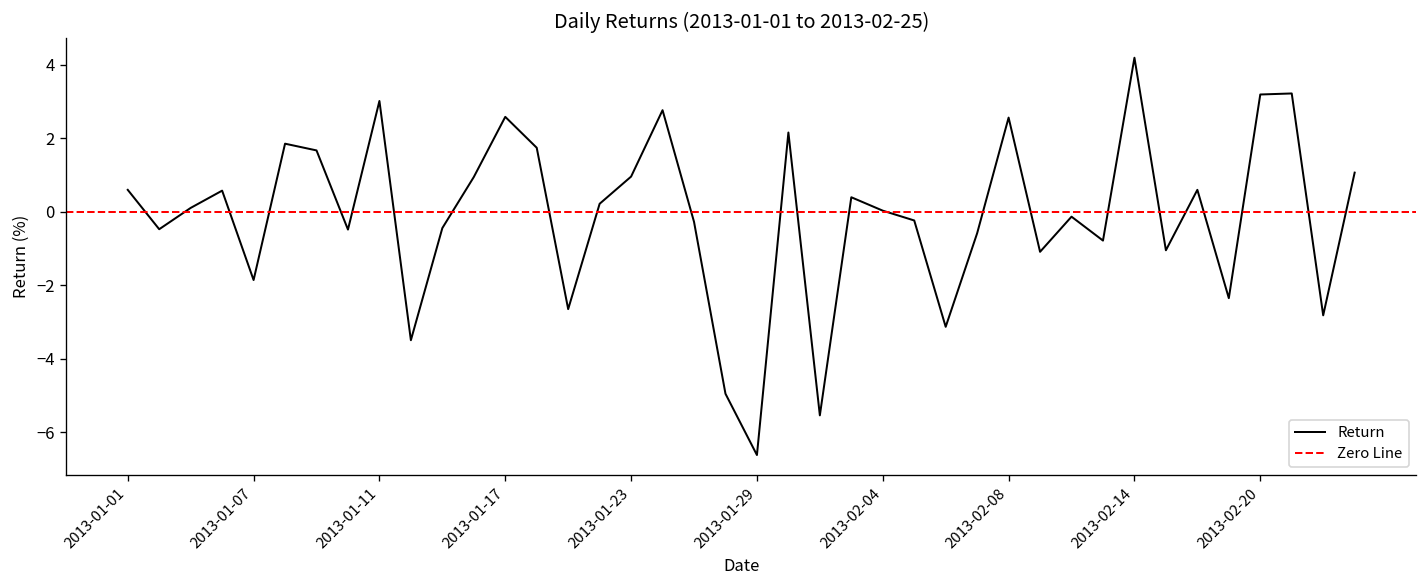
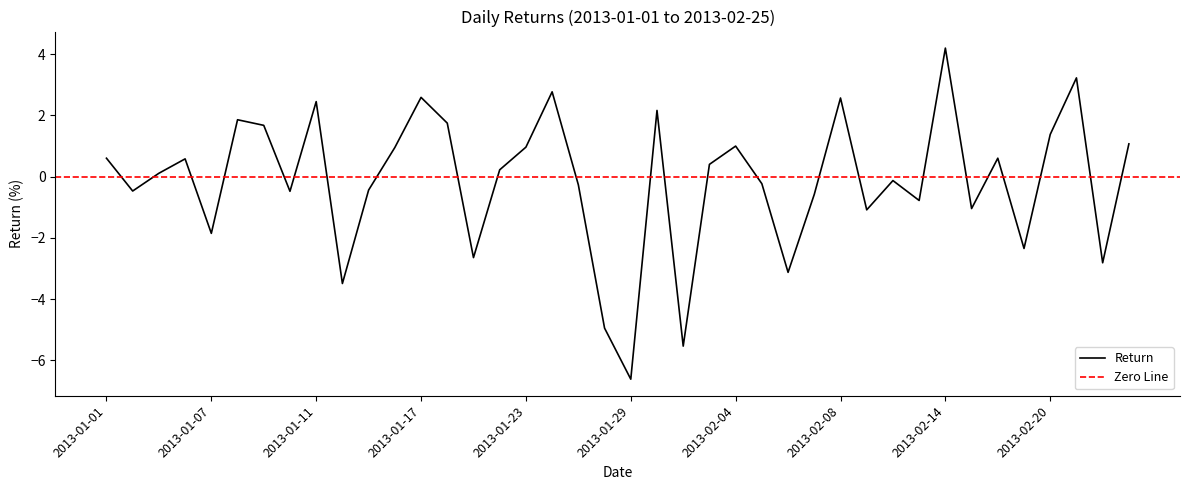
  {
    "2013-01-01": 0.6,
    "2013-01-07": -1.9,
-   "2013-01-11": 3.0,
+   "2013-01-11": 2.4,
    "2013-01-17": 2.6,
    "2013-01-23": 1.0,
    "2013-01-29": -6.6,
-   "2013-02-04": 0.0,
+   "2013-02-04": 1.0,
    "2013-02-08": 2.6,
    "2013-02-14": 4.2,
-   "2013-02-20": 3.2
+   "2013-02-20": 1.4
  }
